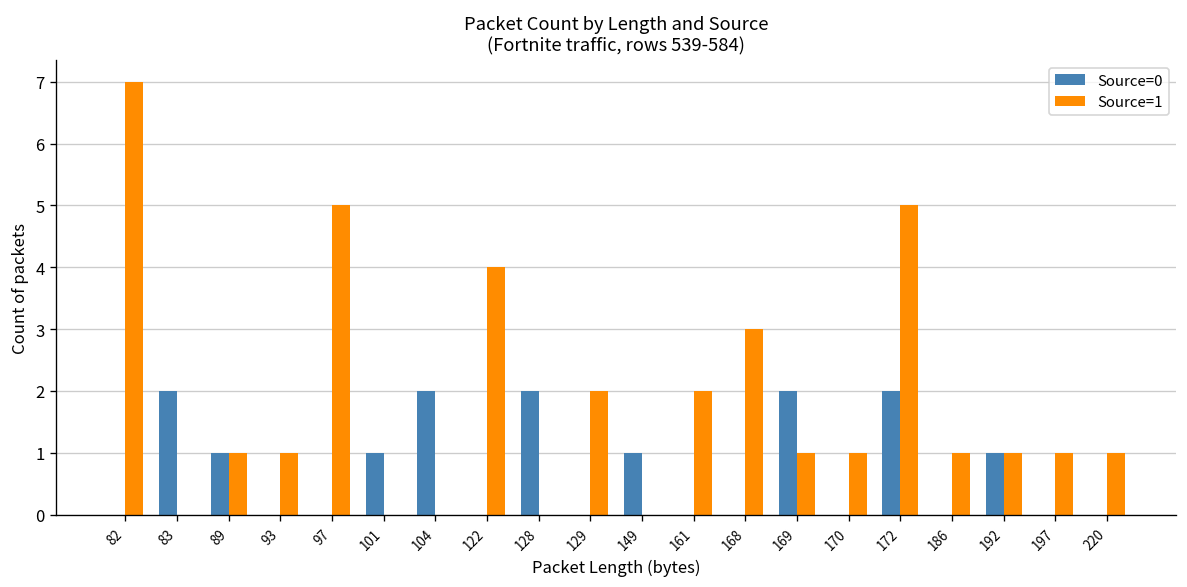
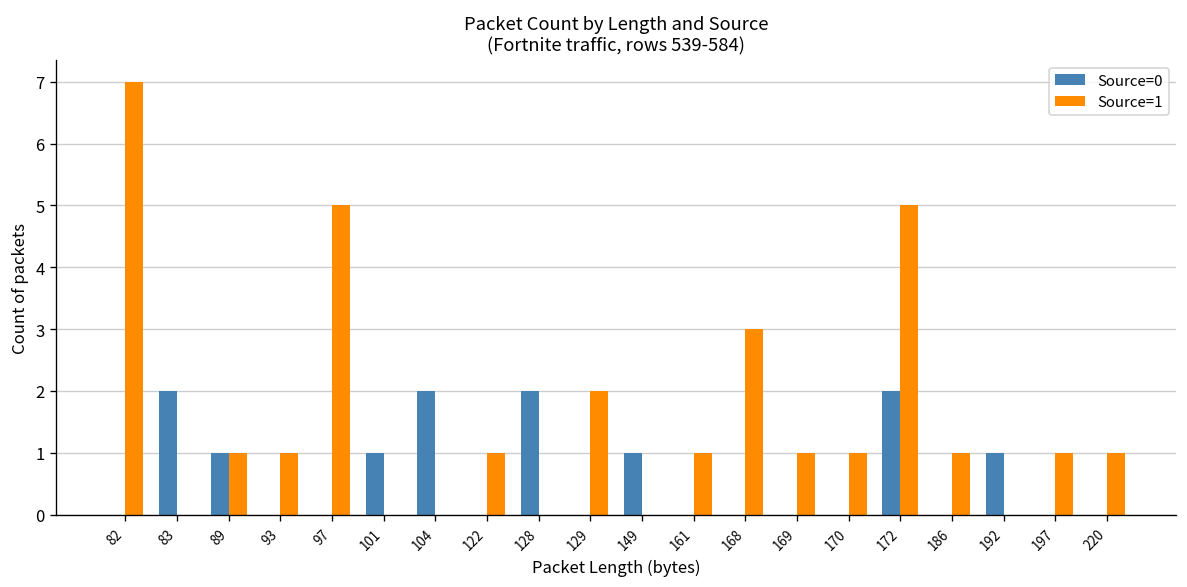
  {
    "Source=0": {
      "82": 0,
      "83": 2,
      "89": 1,
      "93": 0,
      "97": 0,
      "101": 1,
      "104": 2,
      "122": 0,
      "128": 2,
      "129": 0,
      "149": 1,
      "161": 0,
      "168": 0,
-     "169": 2,
+     "169": 0,
      "170": 0,
      "172": 2,
      "186": 0,
      "192": 1,
      "197": 0,
      "220": 0
    },
    "Source=1": {
      "82": 7,
      "83": 0,
      "89": 1,
      "93": 1,
      "97": 5,
      "101": 0,
      "104": 0,
-     "122": 4,
+     "122": 1,
      "128": 0,
      "129": 2,
      "149": 0,
-     "161": 2,
+     "161": 1,
      "168": 3,
      "169": 1,
      "170": 1,
      "172": 5,
      "186": 1,
-     "192": 1,
+     "192": 0,
      "197": 1,
      "220": 1
    }
  }
